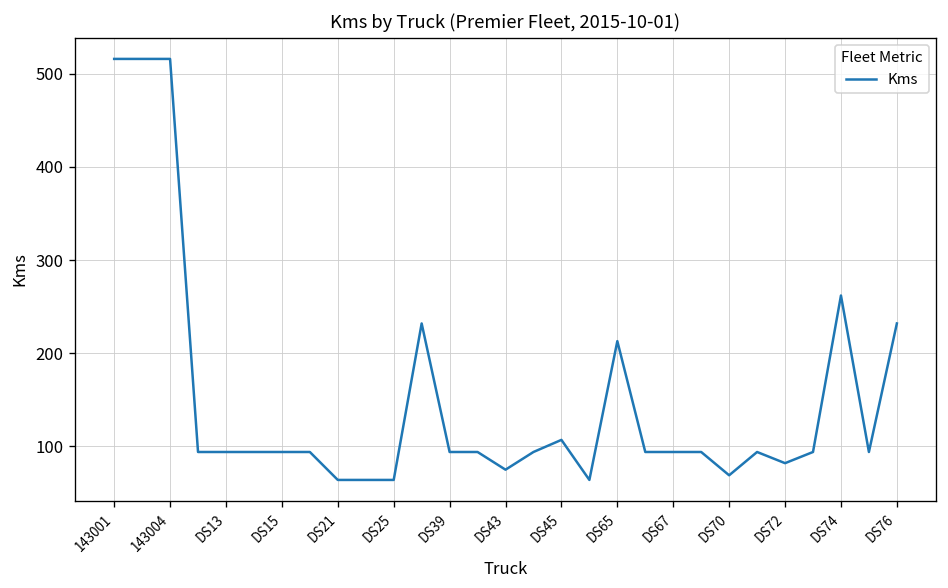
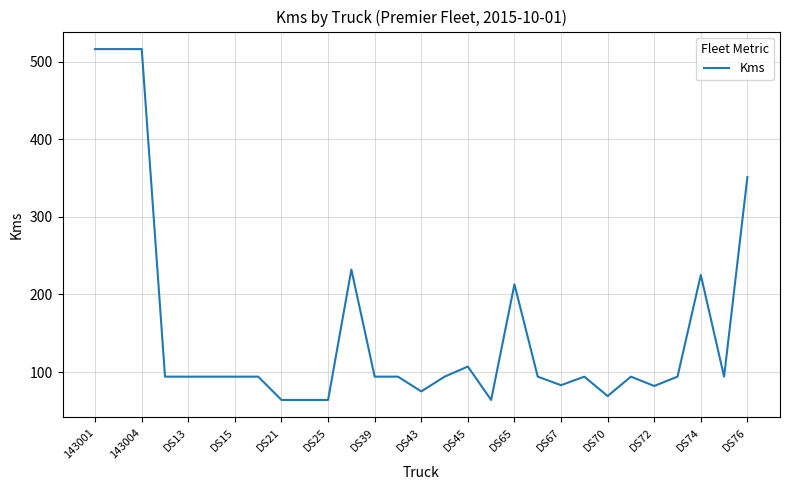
  {
    "143001": 520,
    "143004": 520,
    "DS13": 90,
    "DS15": 90,
    "DS21": 60,
    "DS25": 60,
    "DS39": 90,
    "DS43": 80,
    "DS45": 110,
    "DS65": 210,
-   "DS67": 90,
+   "DS67": 80,
    "DS70": 70,
    "DS72": 80,
-   "DS74": 260,
-   "DS76": 230
+   "DS74": 230,
+   "DS76": 350
  }
